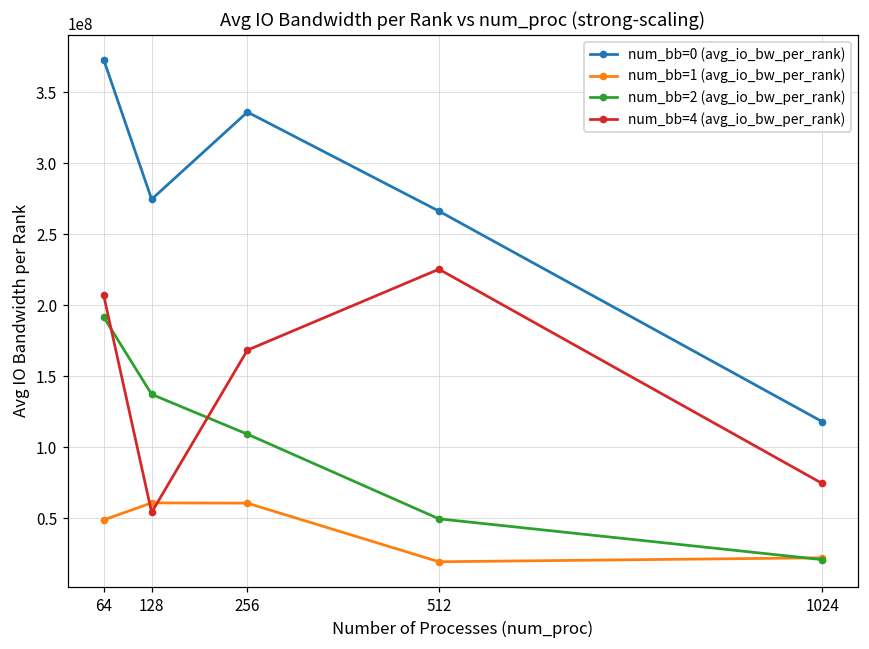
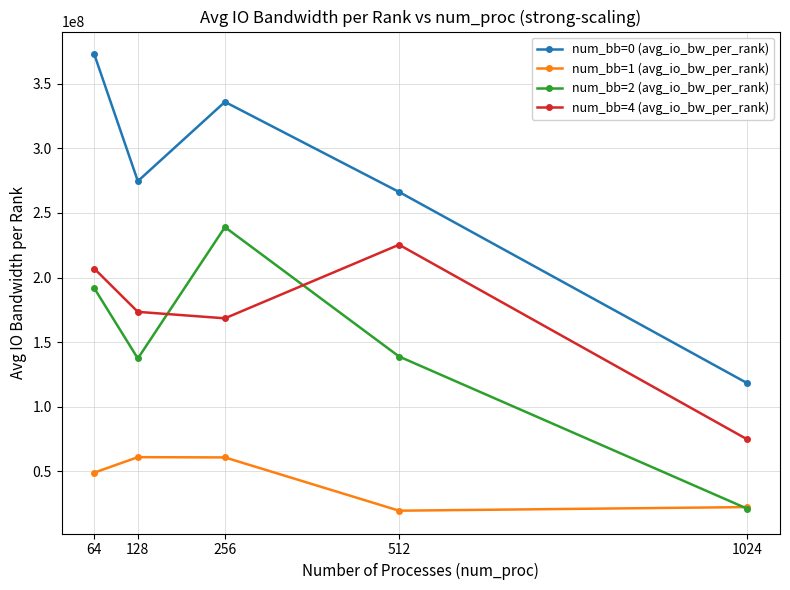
  {
    "num_bb=0 (avg_io_bw_per_rank)": {
      "64": 373000000,
      "128": 275000000,
      "256": 336000000,
      "512": 266000000,
      "1024": 118000000
    },
    "num_bb=1 (avg_io_bw_per_rank)": {
      "64": 49000000,
      "128": 61000000,
      "256": 61000000,
      "512": 19000000
    },
    "num_bb=2 (avg_io_bw_per_rank)": {
      "64": 192000000,
      "128": 137000000,
-     "256": 109000000,
-     "512": 50000000
+     "256": 239000000,
+     "512": 139000000
    },
    "num_bb=4 (avg_io_bw_per_rank)": {
      "64": 207000000,
-     "128": 54000000,
+     "128": 173000000,
      "256": 168000000,
      "512": 225000000,
      "1024": 75000000
    }
  }
